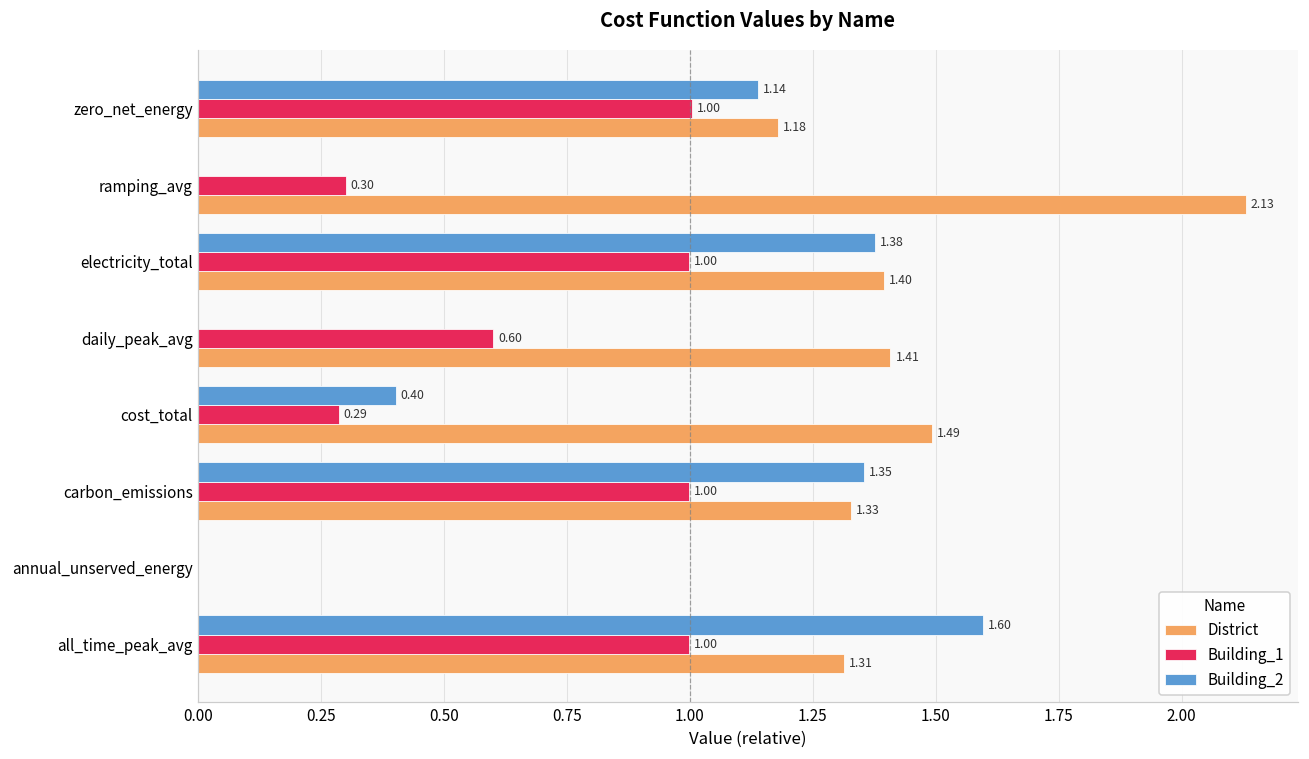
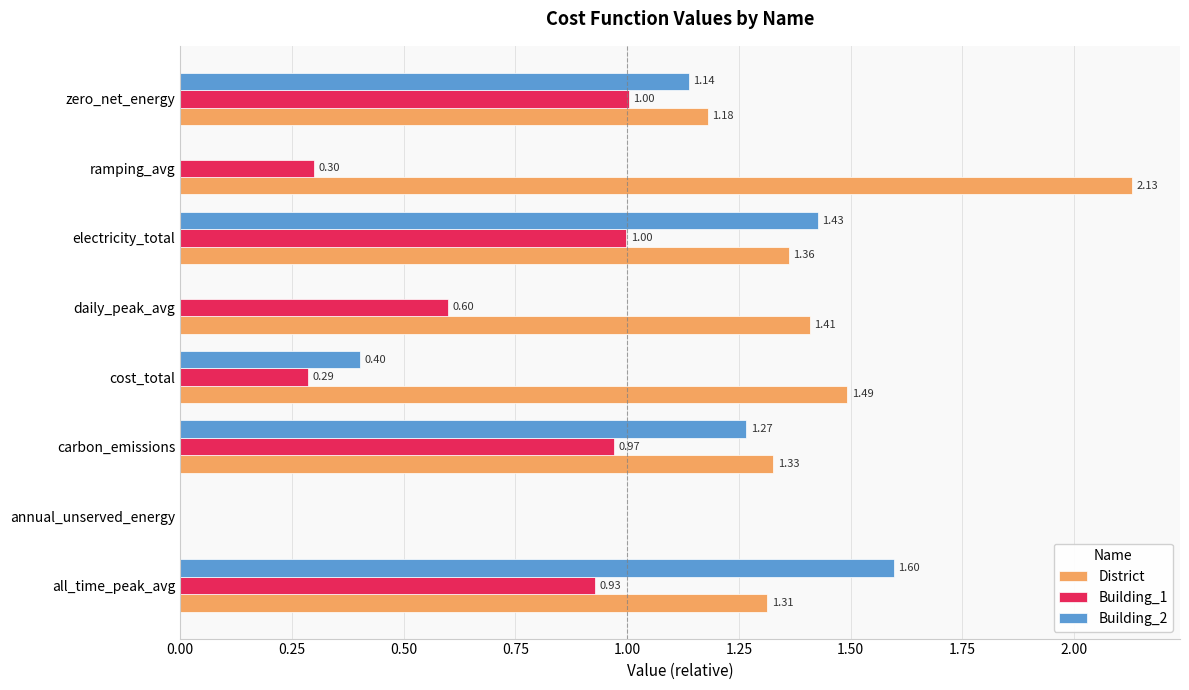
  {
    "District": {
      "zero_net_energy": 1.18,
      "ramping_avg": 2.13,
-     "electricity_total": 1.40,
+     "electricity_total": 1.36,
      "daily_peak_avg": 1.41,
      "cost_total": 1.49,
      "carbon_emissions": 1.33,
      "all_time_peak_avg": 1.31
    },
    "Building_1": {
      "zero_net_energy": 1.00,
      "ramping_avg": 0.30,
      "electricity_total": 1.00,
      "daily_peak_avg": 0.60,
      "cost_total": 0.29,
-     "carbon_emissions": 1.00,
-     "all_time_peak_avg": 1.00
+     "carbon_emissions": 0.97,
+     "all_time_peak_avg": 0.93
    },
    "Building_2": {
      "zero_net_energy": 1.14,
-     "electricity_total": 1.38,
+     "electricity_total": 1.43,
      "cost_total": 0.40,
-     "carbon_emissions": 1.35,
+     "carbon_emissions": 1.27,
      "all_time_peak_avg": 1.60
    }
  }
